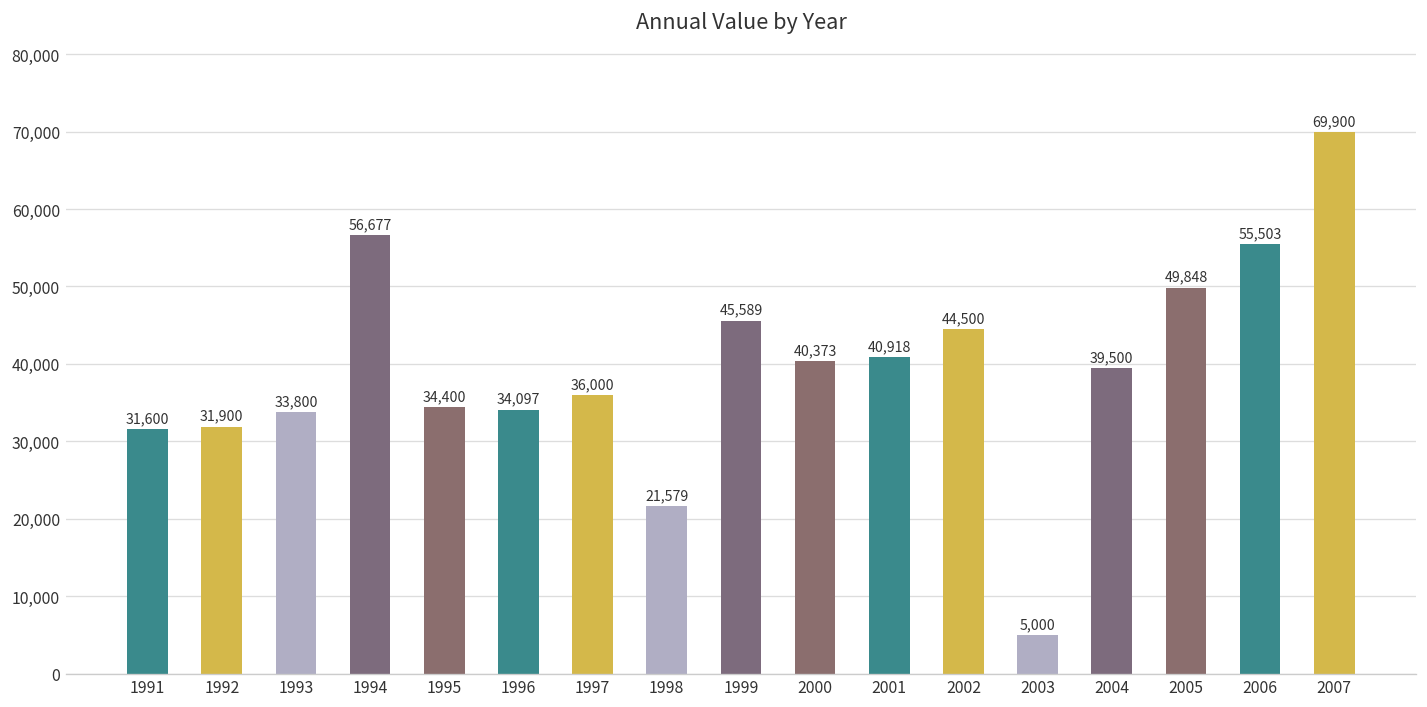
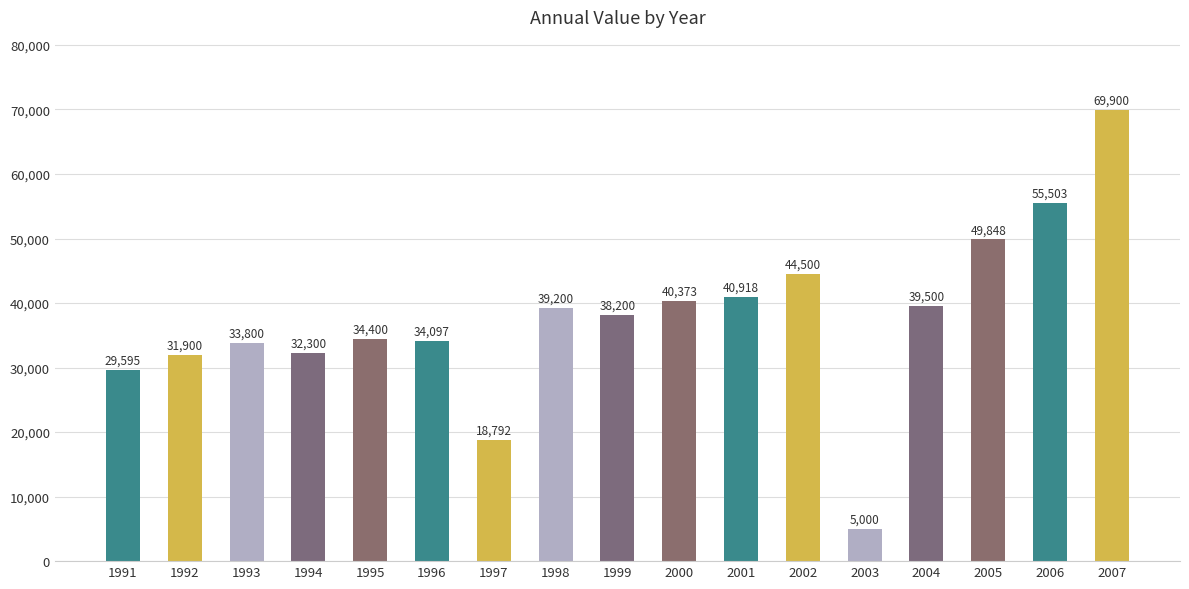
  {
-   "1991": "31,600",
+   "1991": "29,595",
    "1992": "31,900",
    "1993": "33,800",
-   "1994": "56,677",
+   "1994": "32,300",
    "1995": "34,400",
    "1996": "34,097",
-   "1997": "36,000",
-   "1998": "21,579",
-   "1999": "45,589",
+   "1997": "18,792",
+   "1998": "39,200",
+   "1999": "38,200",
    "2000": "40,373",
    "2001": "40,918",
    "2002": "44,500",
    "2003": "5,000",
    "2004": "39,500",
    "2005": "49,848",
    "2006": "55,503",
    "2007": "69,900"
  }
